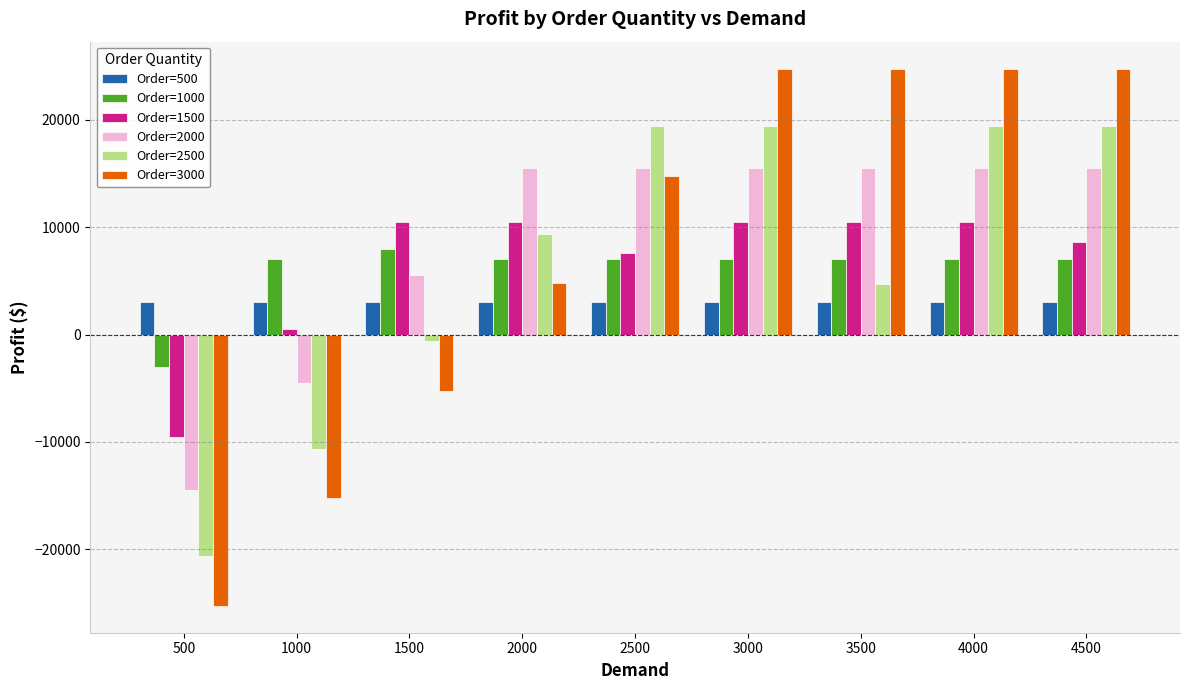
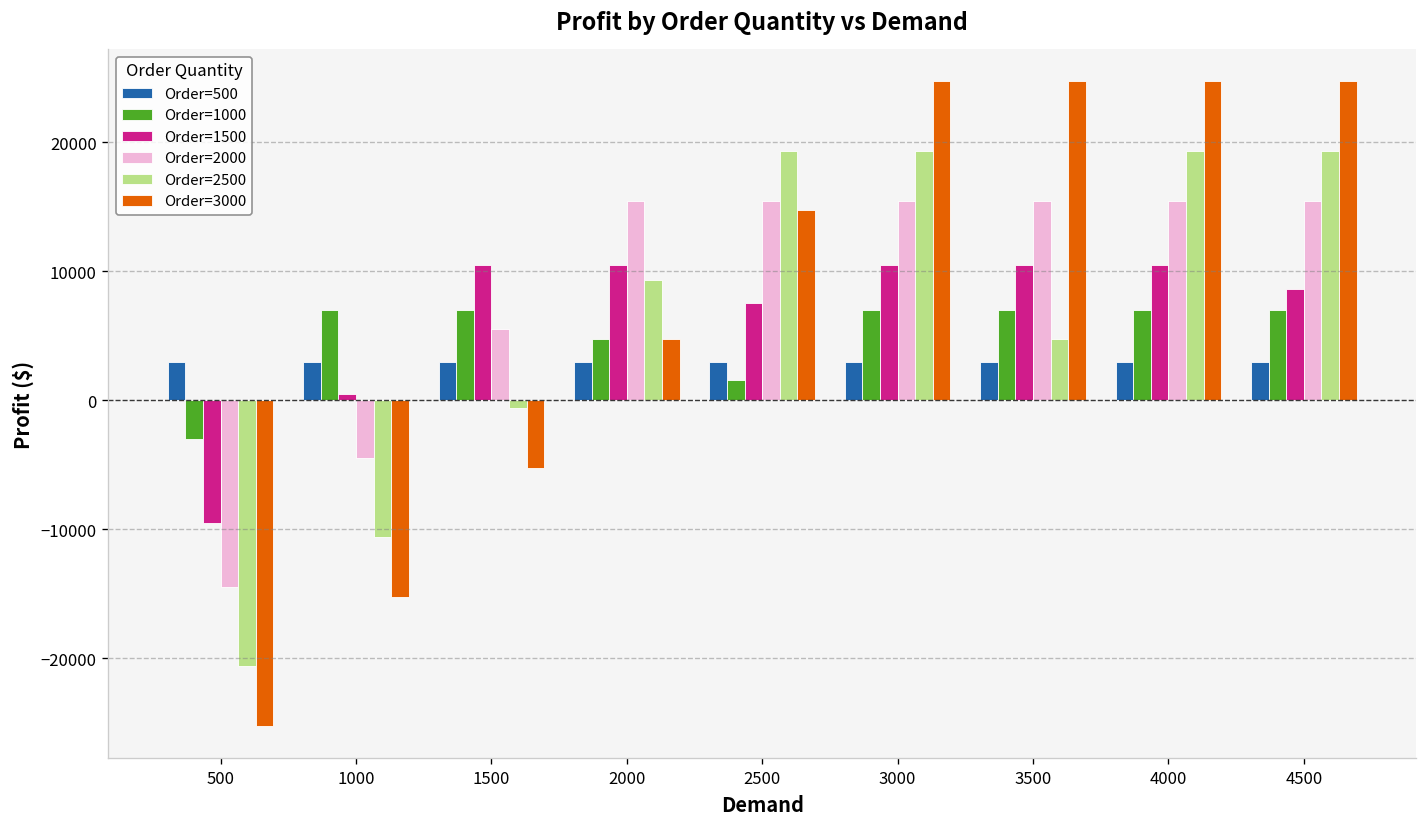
  {
    "Order=500": {
      "500": 3000,
      "1000": 3000,
      "1500": 3000,
      "2000": 3000,
      "2500": 3000,
      "3000": 3000,
      "3500": 3000,
      "4000": 3000,
      "4500": 3000
    },
    "Order=1000": {
      "500": -3000,
      "1000": 7000,
-     "1500": 7900,
-     "2000": 7000,
-     "2500": 7000,
+     "1500": 7000,
+     "2000": 4800,
+     "2500": 1600,
      "3000": 7000,
      "3500": 7000,
      "4000": 7000,
      "4500": 7000
    },
    "Order=1500": {
      "500": -9500,
      "1000": 500,
      "1500": 10500,
      "2000": 10500,
      "2500": 7600,
      "3000": 10500,
      "3500": 10500,
      "4000": 10500,
      "4500": 8700
    },
    "Order=2000": {
      "500": -14500,
      "1000": -4500,
      "1500": 5500,
      "2000": 15500,
      "2500": 15500,
      "3000": 15500,
      "3500": 15500,
      "4000": 15500,
      "4500": 15500
    },
    "Order=2500": {
      "500": -20600,
      "1000": -10600,
      "1500": -600,
      "2000": 9400,
      "2500": 19400,
      "3000": 19400,
      "3500": 4700,
      "4000": 19400,
      "4500": 19400
    },
    "Order=3000": {
      "500": -25300,
      "1000": -15300,
      "1500": -5300,
      "2000": 4800,
      "2500": 14800,
      "3000": 24800,
      "3500": 24800,
      "4000": 24800,
      "4500": 24800
    }
  }
